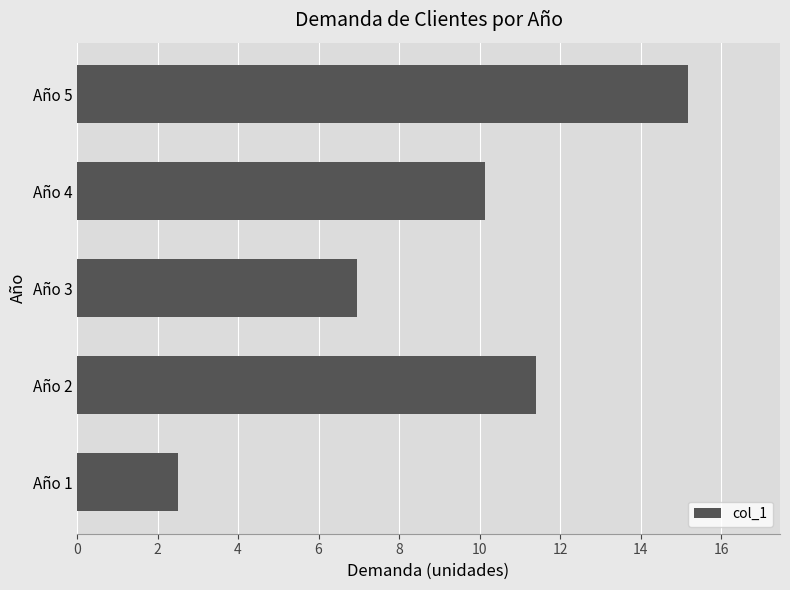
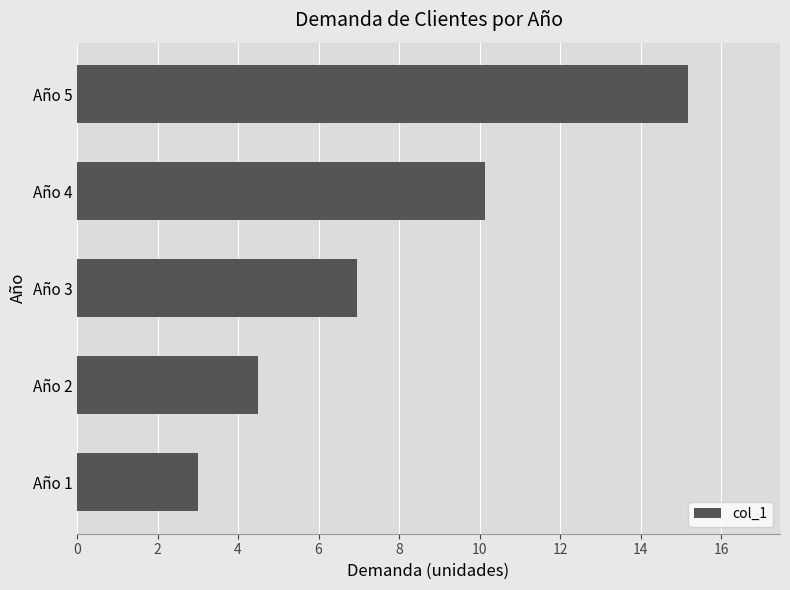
  {
    "Año 5": 15.2,
    "Año 4": 10.1,
    "Año 3": 7.0,
-   "Año 2": 11.4,
-   "Año 1": 2.5
+   "Año 2": 4.5,
+   "Año 1": 3.0
  }
